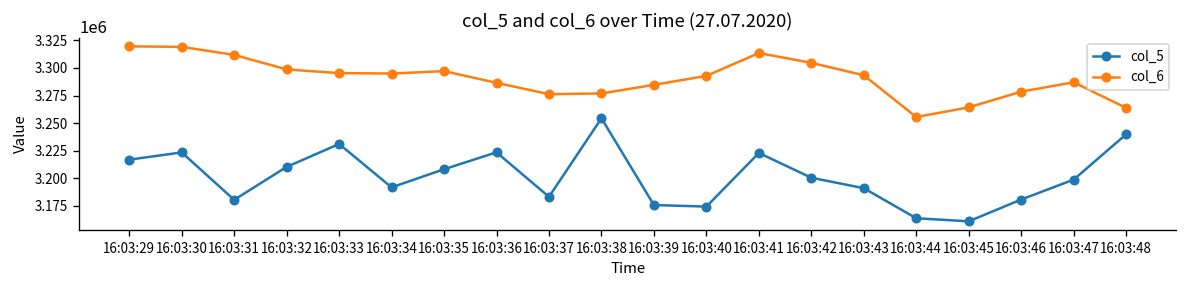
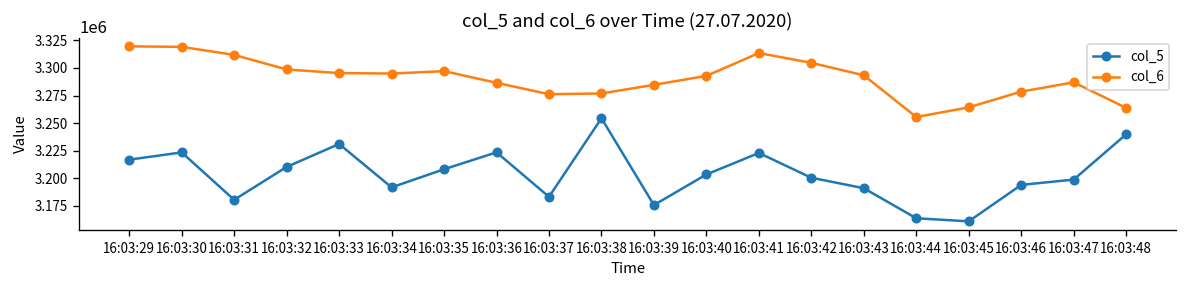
  {
    "col_5": {
      "16:03:29": 3220000,
      "16:03:30": 3220000,
      "16:03:31": 3180000,
      "16:03:32": 3210000,
      "16:03:33": 3230000,
      "16:03:34": 3190000,
      "16:03:35": 3210000,
      "16:03:36": 3220000,
      "16:03:37": 3180000,
      "16:03:38": 3250000,
      "16:03:39": 3180000,
-     "16:03:40": 3170000,
+     "16:03:40": 3200000,
      "16:03:41": 3220000,
      "16:03:42": 3200000,
      "16:03:43": 3190000,
      "16:03:44": 3160000,
      "16:03:45": 3160000,
-     "16:03:46": 3180000,
+     "16:03:46": 3190000,
      "16:03:47": 3200000,
      "16:03:48": 3240000
    },
    "col_6": {
      "16:03:29": 3320000,
      "16:03:30": 3320000,
      "16:03:31": 3310000,
      "16:03:32": 3300000,
      "16:03:33": 3300000,
      "16:03:34": 3290000,
      "16:03:35": 3300000,
      "16:03:36": 3290000,
      "16:03:37": 3280000,
      "16:03:38": 3280000,
      "16:03:39": 3280000,
      "16:03:40": 3290000,
      "16:03:41": 3310000,
      "16:03:42": 3300000,
      "16:03:43": 3290000,
      "16:03:44": 3260000,
      "16:03:45": 3260000,
      "16:03:46": 3280000,
      "16:03:47": 3290000,
      "16:03:48": 3260000
    }
  }
